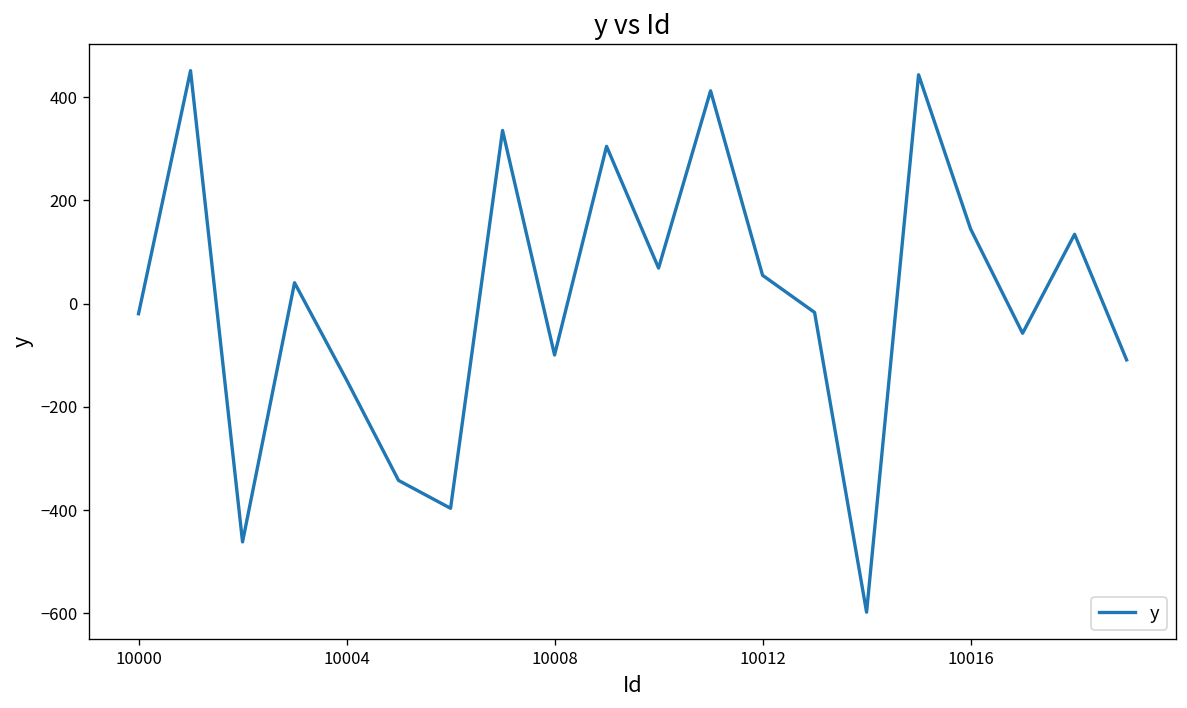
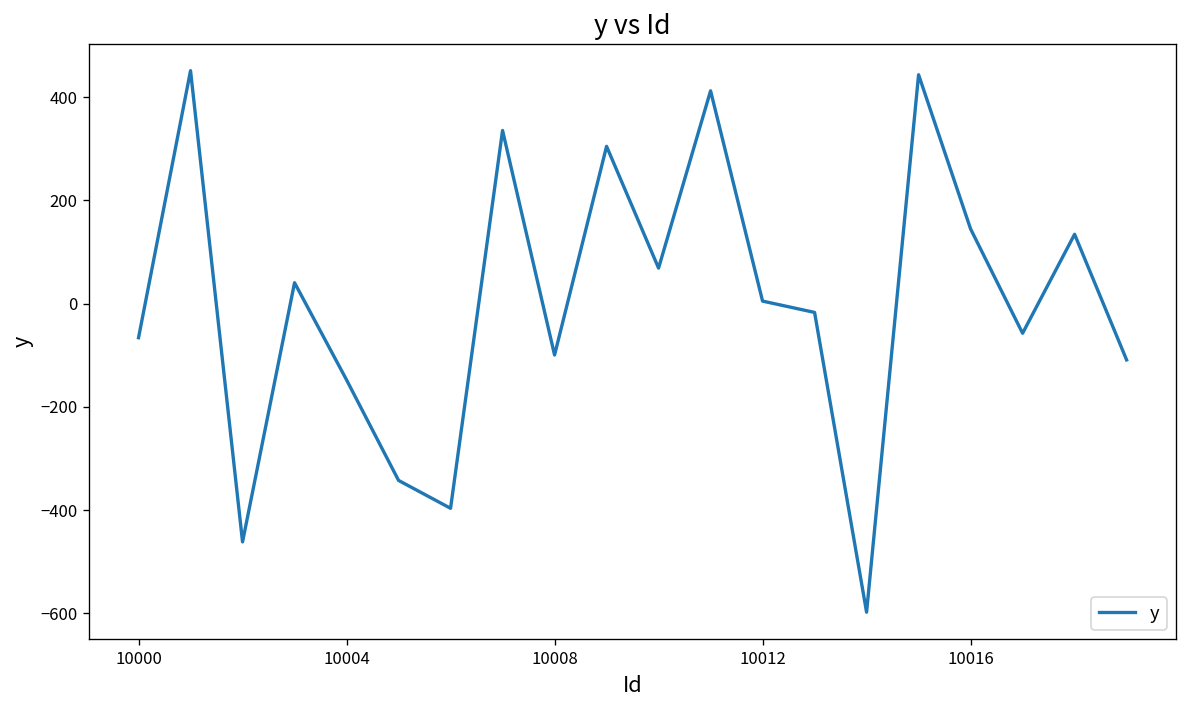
  {
-   "10000": -20,
+   "10000": -70,
    "10004": -150,
    "10008": -100,
-   "10012": 50,
+   "10012": 0,
    "10016": 140
  }
